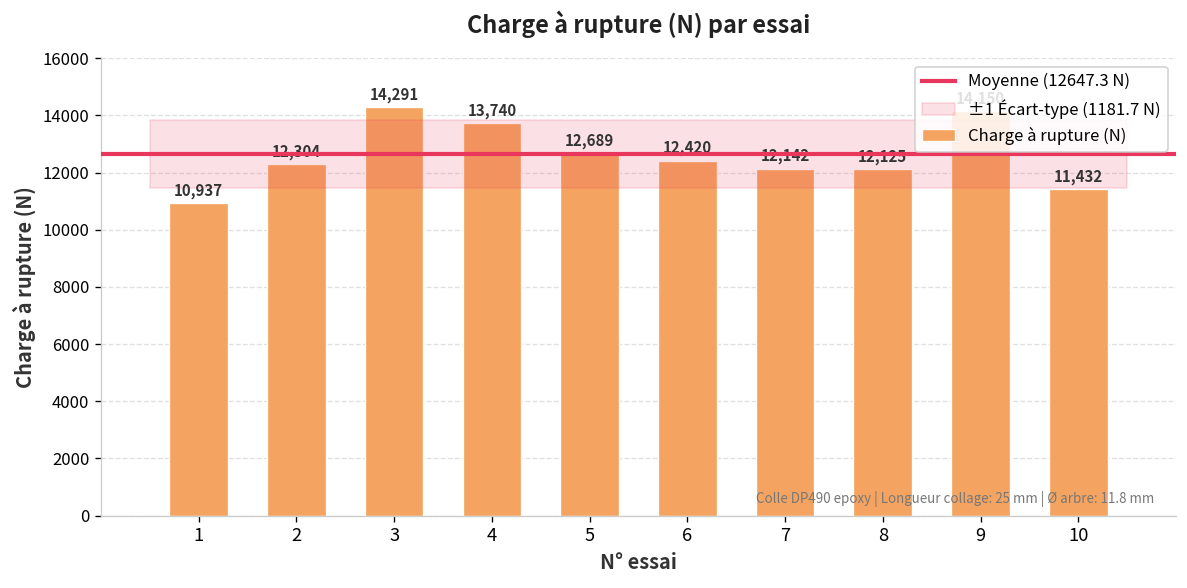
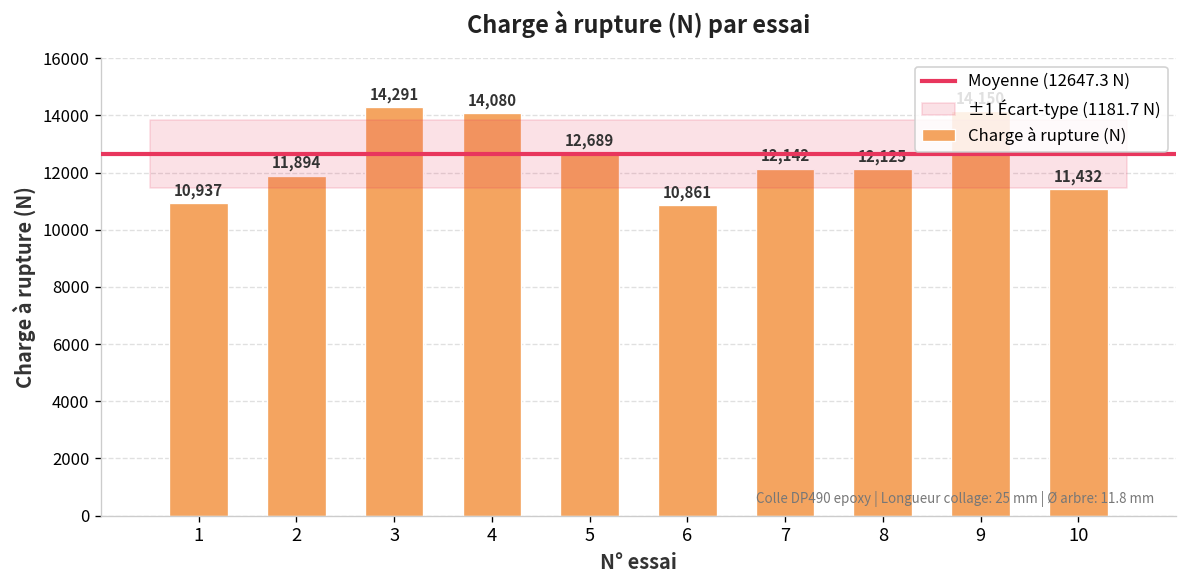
  {
    "Charge à rupture (N)": {
      "1": "10,937",
-     "2": "12,304",
+     "2": "11,894",
      "3": "14,291",
-     "4": "13,740",
+     "4": "14,080",
      "5": "12,689",
-     "6": "12,420",
+     "6": "10,861",
      "7": "12,142",
      "8": "12,125",
      "10": "11,432"
    }
  }
